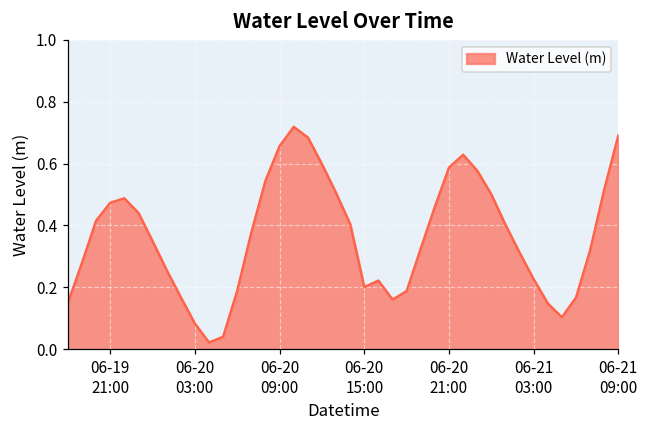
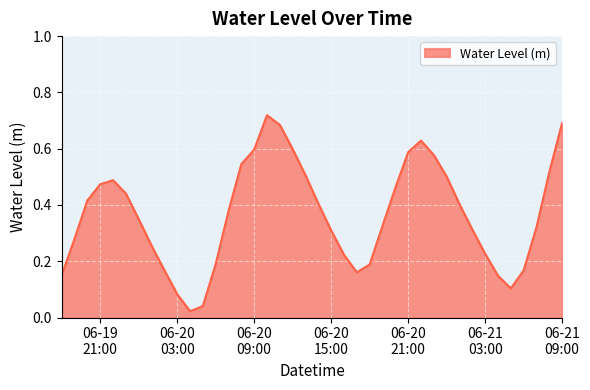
  {
    "06-19 21:00": 0.47,
    "06-20 03:00": 0.08,
-   "06-20 09:00": 0.66,
-   "06-20 15:00": 0.20,
+   "06-20 09:00": 0.60,
+   "06-20 15:00": 0.31,
    "06-20 21:00": 0.59,
    "06-21 03:00": 0.23,
    "06-21 09:00": 0.69
  }
